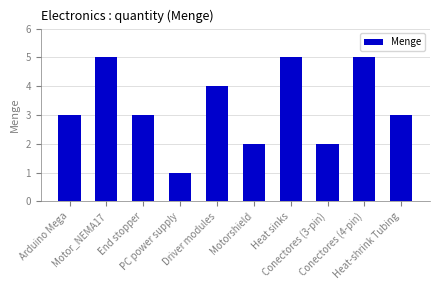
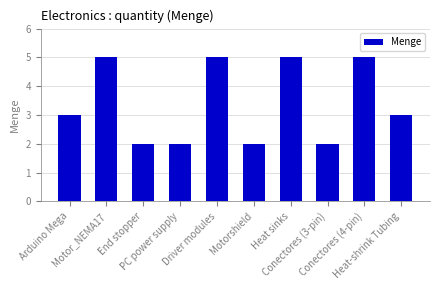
  {
    "Arduino Mega": 3,
    "Motor_NEMA17": 5,
-   "End stopper": 3,
-   "PC power supply": 1,
-   "Driver modules": 4,
+   "End stopper": 2,
+   "PC power supply": 2,
+   "Driver modules": 5,
    "Motorshield": 2,
    "Heat sinks": 5,
    "Conectores (3-pin)": 2,
    "Conectores (4-pin)": 5,
    "Heat-shrink Tubing": 3
  }
